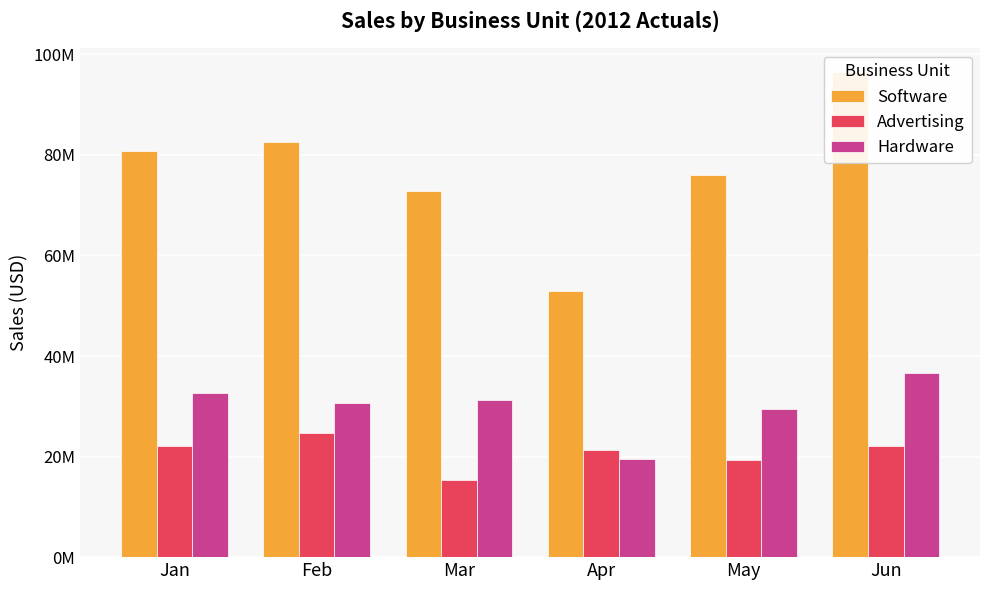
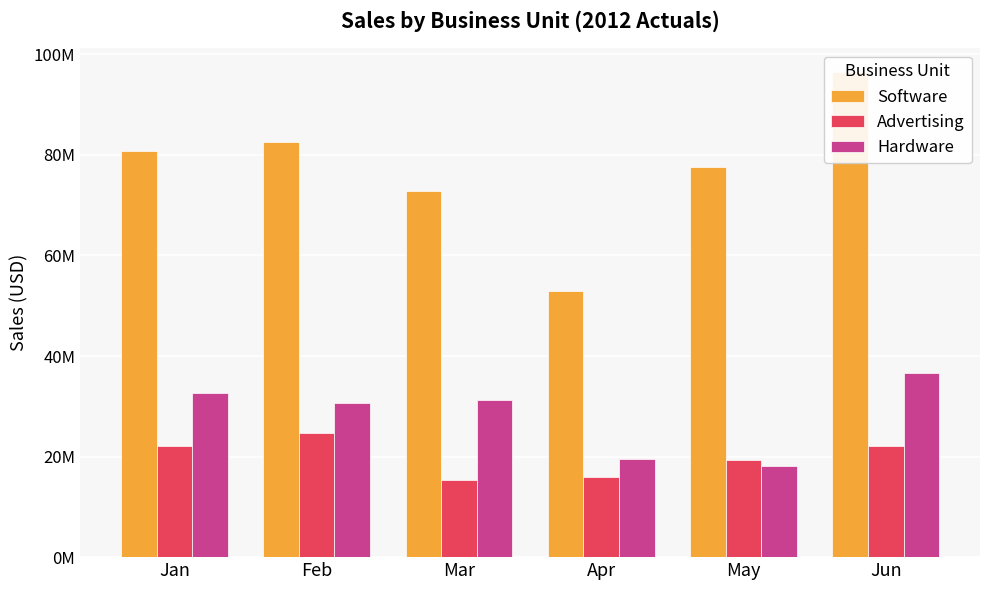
  {
    "Software": {
      "Jan": 81000000,
      "Feb": 83000000,
      "Mar": 73000000,
      "Apr": 53000000,
-     "May": 76000000
+     "May": 78000000
    },
    "Advertising": {
      "Jan": 22000000,
      "Feb": 25000000,
      "Mar": 15000000,
-     "Apr": 21000000,
+     "Apr": 16000000,
      "May": 19000000,
      "Jun": 22000000
    },
    "Hardware": {
      "Jan": 33000000,
      "Feb": 31000000,
      "Mar": 31000000,
      "Apr": 20000000,
-     "May": 29000000,
+     "May": 18000000,
      "Jun": 37000000
    }
  }
